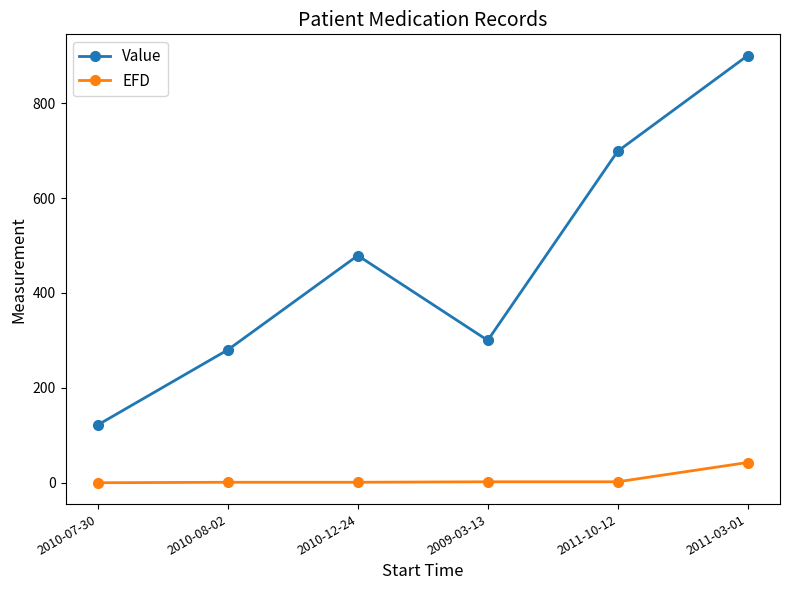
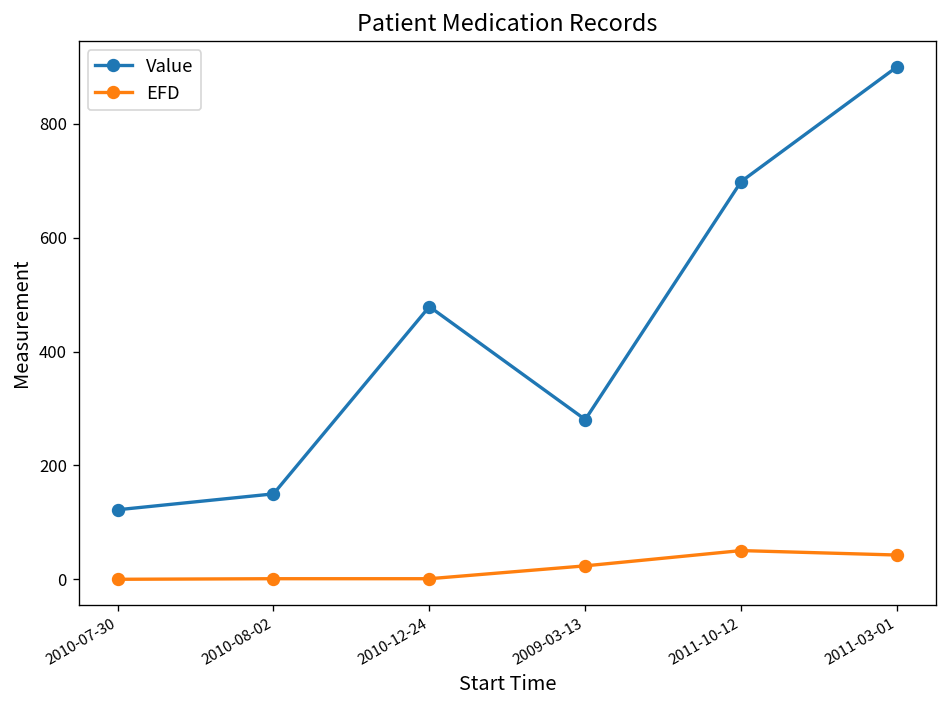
  {
    "Value": {
      "2010-07-30": 120,
-     "2010-08-02": 280,
+     "2010-08-02": 150,
      "2010-12-24": 480,
-     "2009-03-13": 300,
+     "2009-03-13": 280,
      "2011-10-12": 700,
      "2011-03-01": 900
    },
    "EFD": {
      "2010-07-30": 0,
      "2010-08-02": 0,
      "2010-12-24": 0,
-     "2009-03-13": 0,
-     "2011-10-12": 0,
+     "2009-03-13": 20,
+     "2011-10-12": 50,
      "2011-03-01": 40
    }
  }
